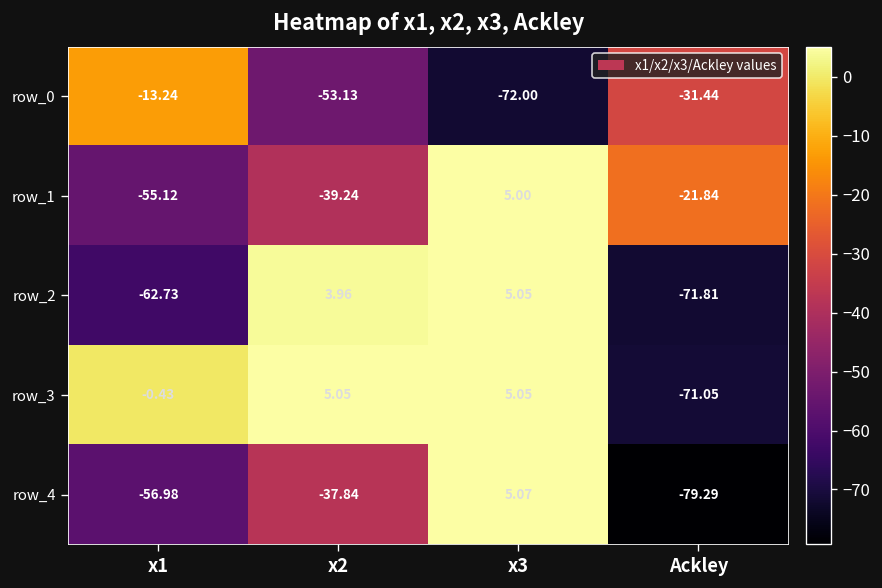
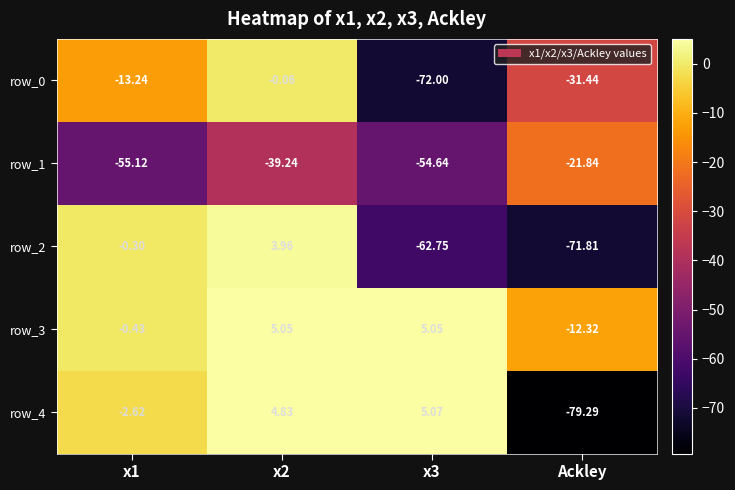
  {
    "row_0": {
      "x1": -13.24,
-     "x2": -53.13,
+     "x2": -0.06,
      "x3": -72.00,
      "Ackley": -31.44
    },
    "row_1": {
      "x1": -55.12,
      "x2": -39.24,
-     "x3": 5.00,
+     "x3": -54.64,
      "Ackley": -21.84
    },
    "row_2": {
-     "x1": -62.73,
+     "x1": -0.30,
      "x2": 3.96,
-     "x3": 5.05,
+     "x3": -62.75,
      "Ackley": -71.81
    },
    "row_3": {
      "x1": -0.43,
      "x2": 5.05,
      "x3": 5.05,
-     "Ackley": -71.05
+     "Ackley": -12.32
    },
    "row_4": {
-     "x1": -56.98,
-     "x2": -37.84,
+     "x1": -2.62,
+     "x2": 4.83,
      "x3": 5.07,
      "Ackley": -79.29
    }
  }
